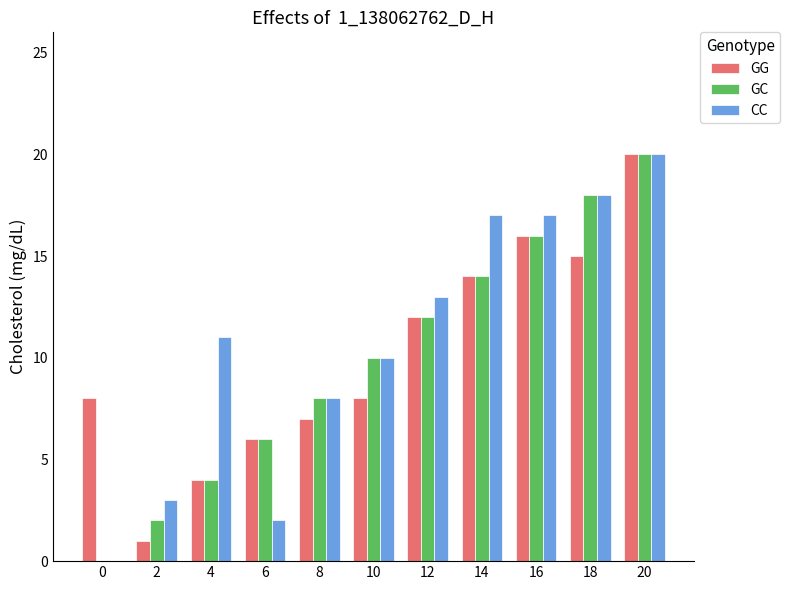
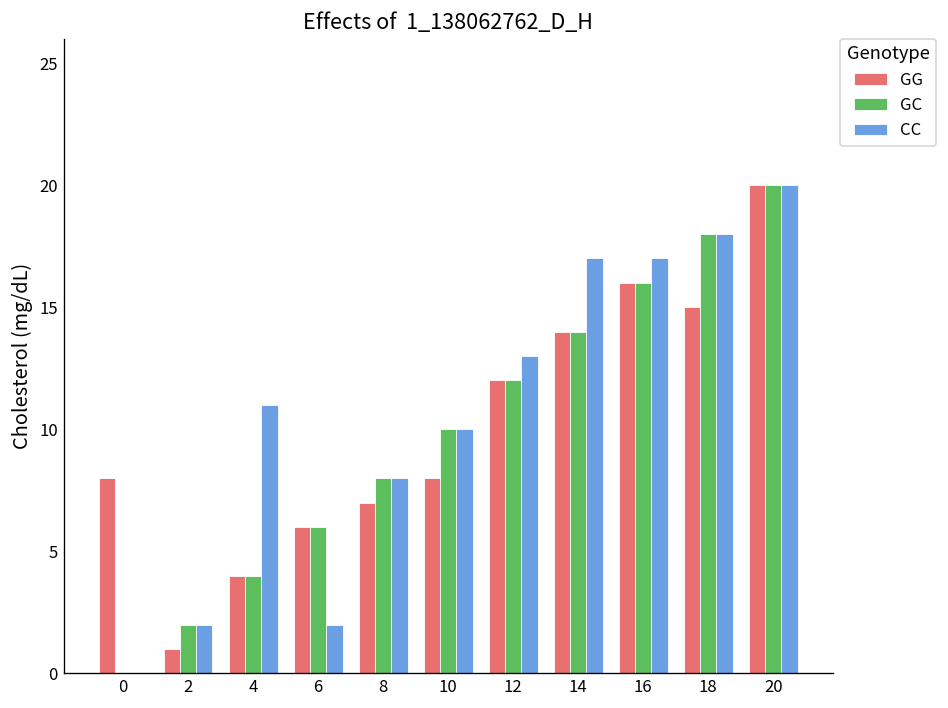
  {
    "GG": {
      "0": 8,
      "2": 1,
      "4": 4,
      "6": 6,
      "8": 7,
      "10": 8,
      "12": 12,
      "14": 14,
      "16": 16,
      "18": 15,
      "20": 20
    },
    "GC": {
      "0": 0,
      "2": 2,
      "4": 4,
      "6": 6,
      "8": 8,
      "10": 10,
      "12": 12,
      "14": 14,
      "16": 16,
      "18": 18,
      "20": 20
    },
    "CC": {
      "0": 0,
-     "2": 3,
+     "2": 2,
      "4": 11,
      "6": 2,
      "8": 8,
      "10": 10,
      "12": 13,
      "14": 17,
      "16": 17,
      "18": 18,
      "20": 20
    }
  }
